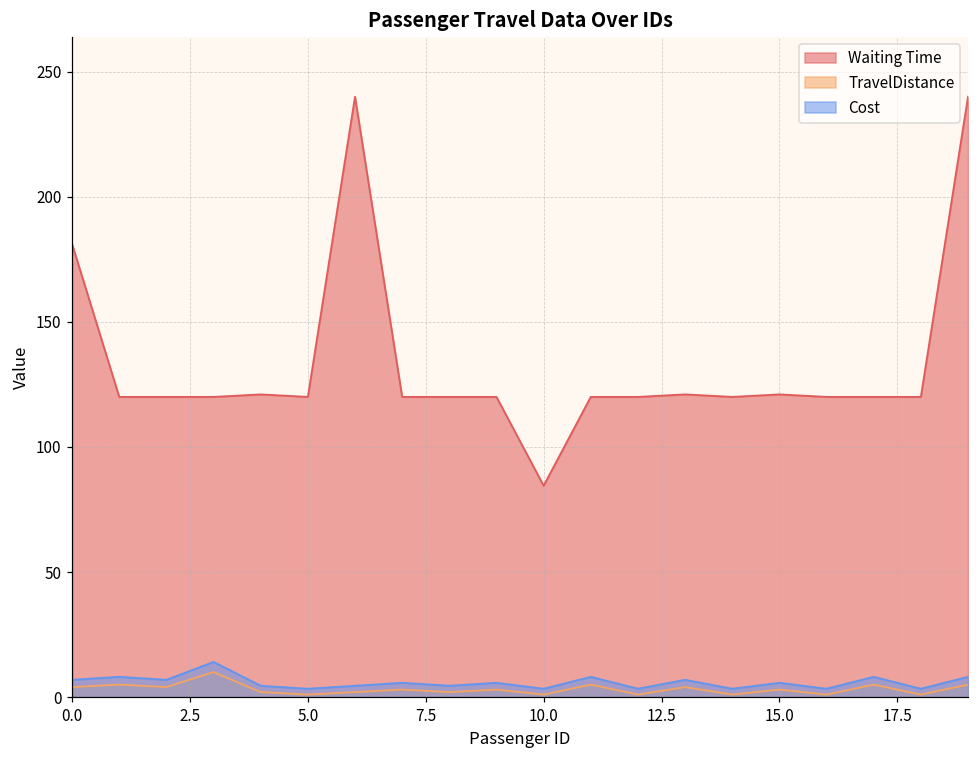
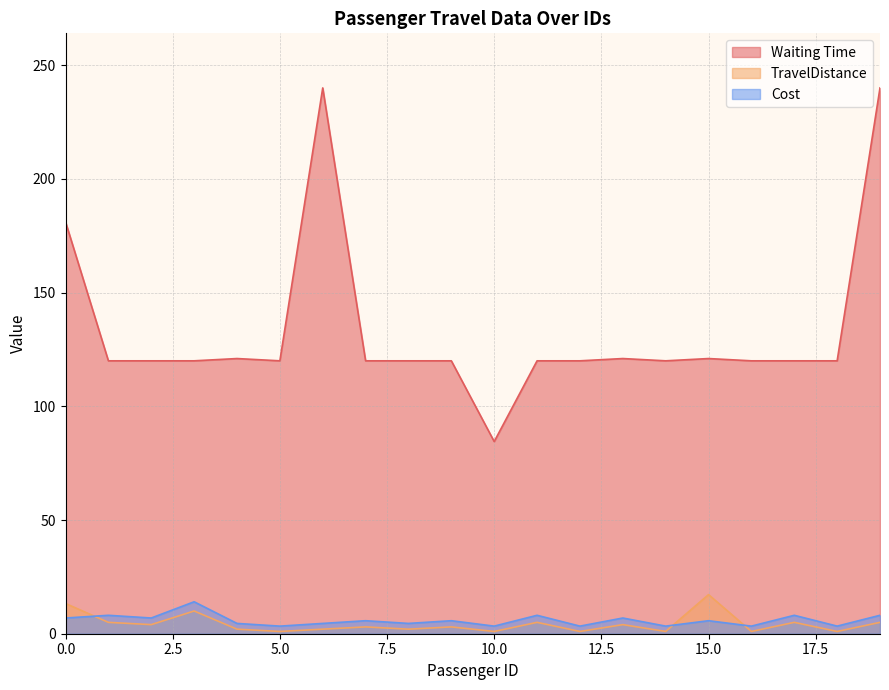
  {
    "Waiting Time": {
      "0.0": 181,
      "5.0": 120,
      "10.0": 85,
      "15.0": 121
    },
    "TravelDistance": {
-     "0.0": 4,
+     "0.0": 13,
      "5.0": 1,
      "10.0": 1,
-     "15.0": 3
+     "15.0": 17
    },
    "Cost": {
      "0.0": 7,
      "5.0": 3,
      "10.0": 3,
      "15.0": 6
    }
  }
